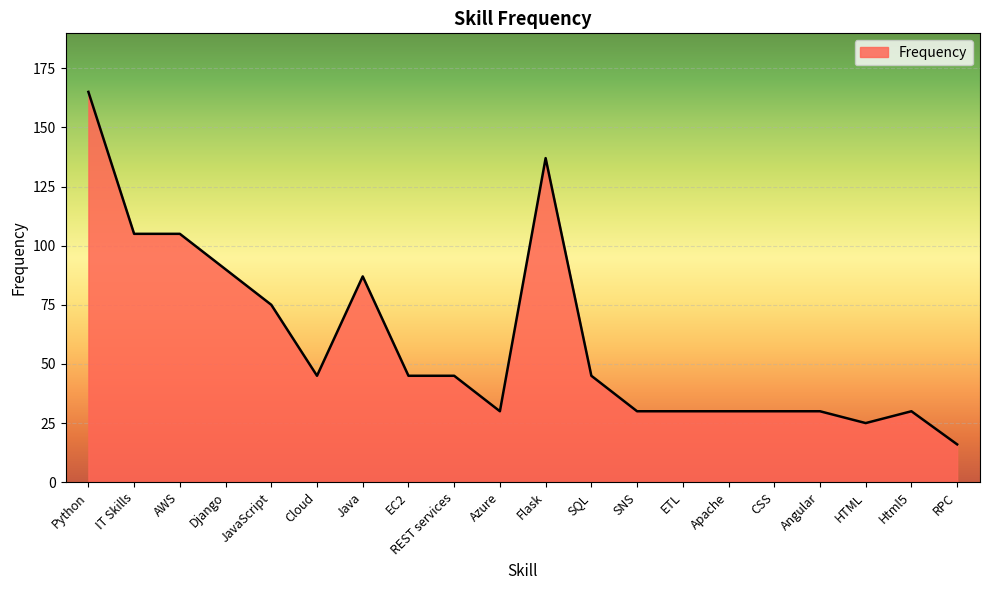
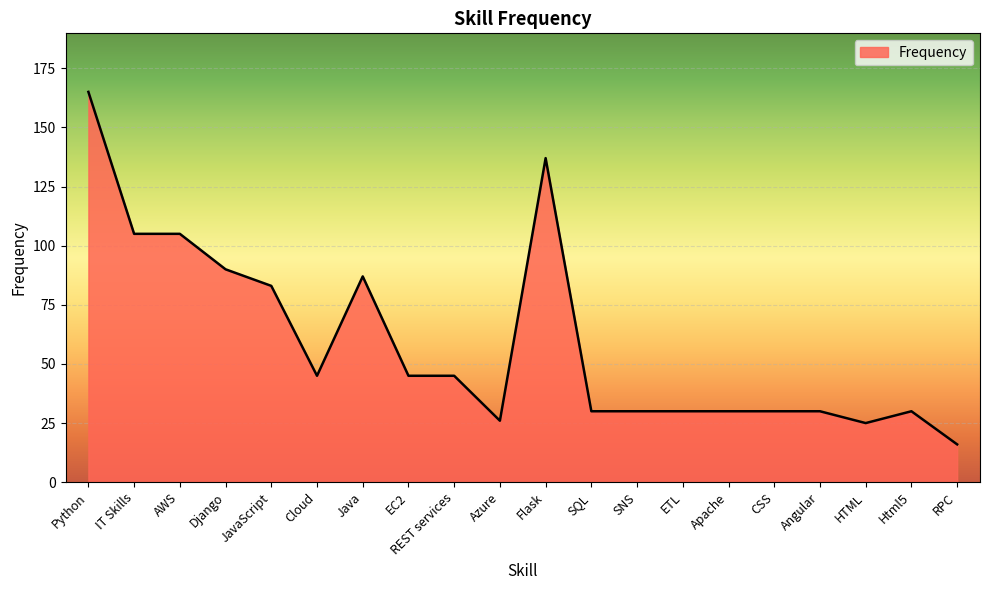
  {
    "Python": 165,
    "IT Skills": 105,
    "AWS": 105,
    "Django": 90,
-   "JavaScript": 75,
+   "JavaScript": 83,
    "Cloud": 45,
    "Java": 87,
    "EC2": 45,
    "REST services": 45,
-   "Azure": 30,
+   "Azure": 26,
    "Flask": 137,
-   "SQL": 45,
+   "SQL": 30,
    "SNS": 30,
    "ETL": 30,
    "Apache": 30,
    "CSS": 30,
    "Angular": 30,
    "HTML": 25,
    "Html5": 30,
    "RPC": 16
  }
